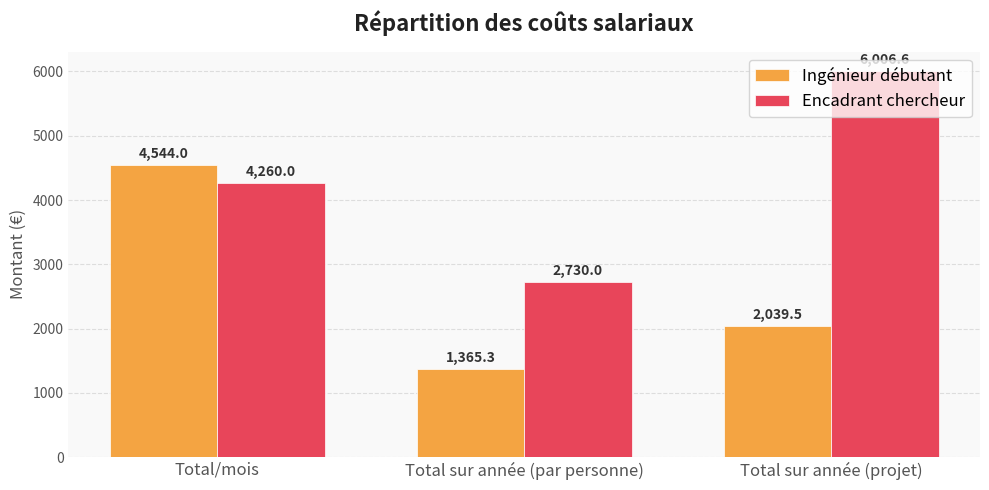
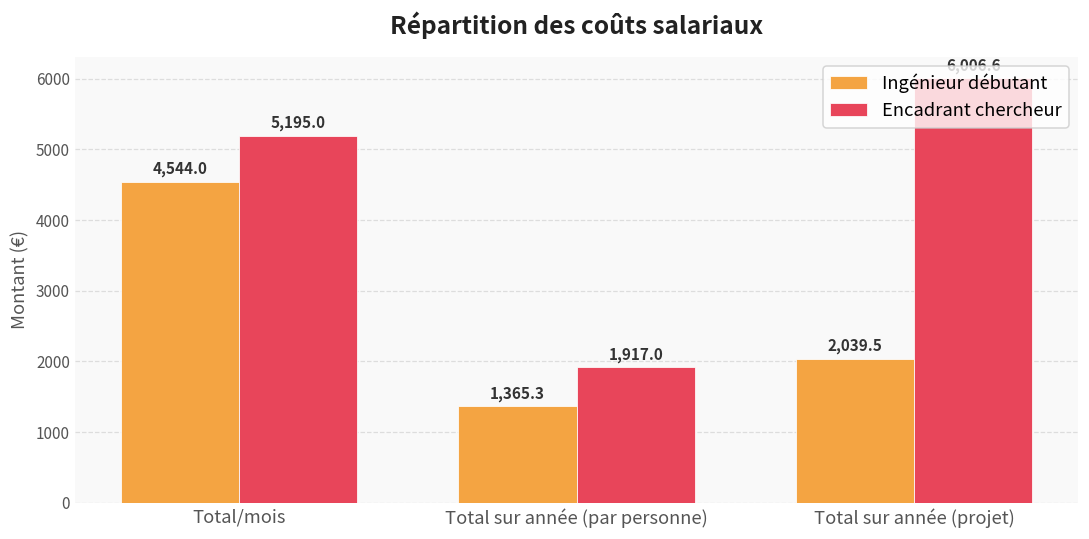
  {
    "Ingénieur débutant": {
      "Total/mois": "4,544.0",
      "Total sur année (par personne)": "1,365.3",
      "Total sur année (projet)": "2,039.5"
    },
    "Encadrant chercheur": {
-     "Total/mois": "4,260.0",
-     "Total sur année (par personne)": "2,730.0"
+     "Total/mois": "5,195.0",
+     "Total sur année (par personne)": "1,917.0"
    }
  }
